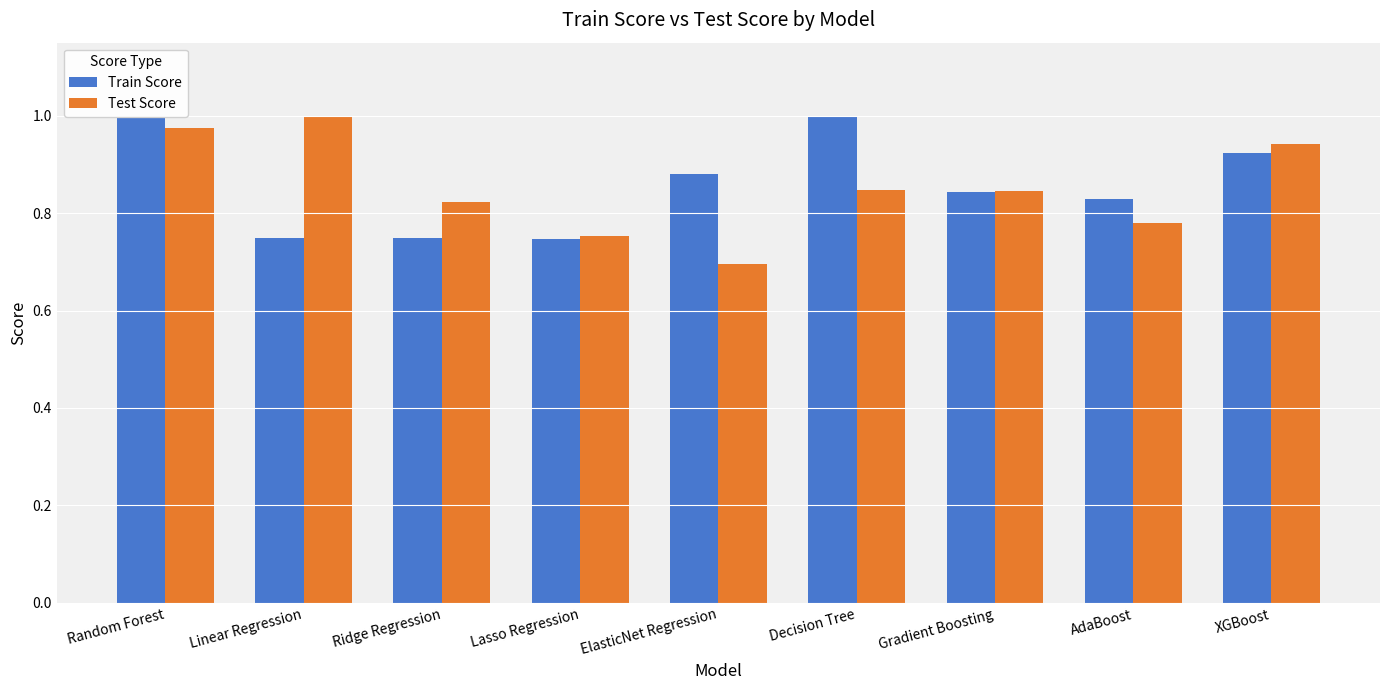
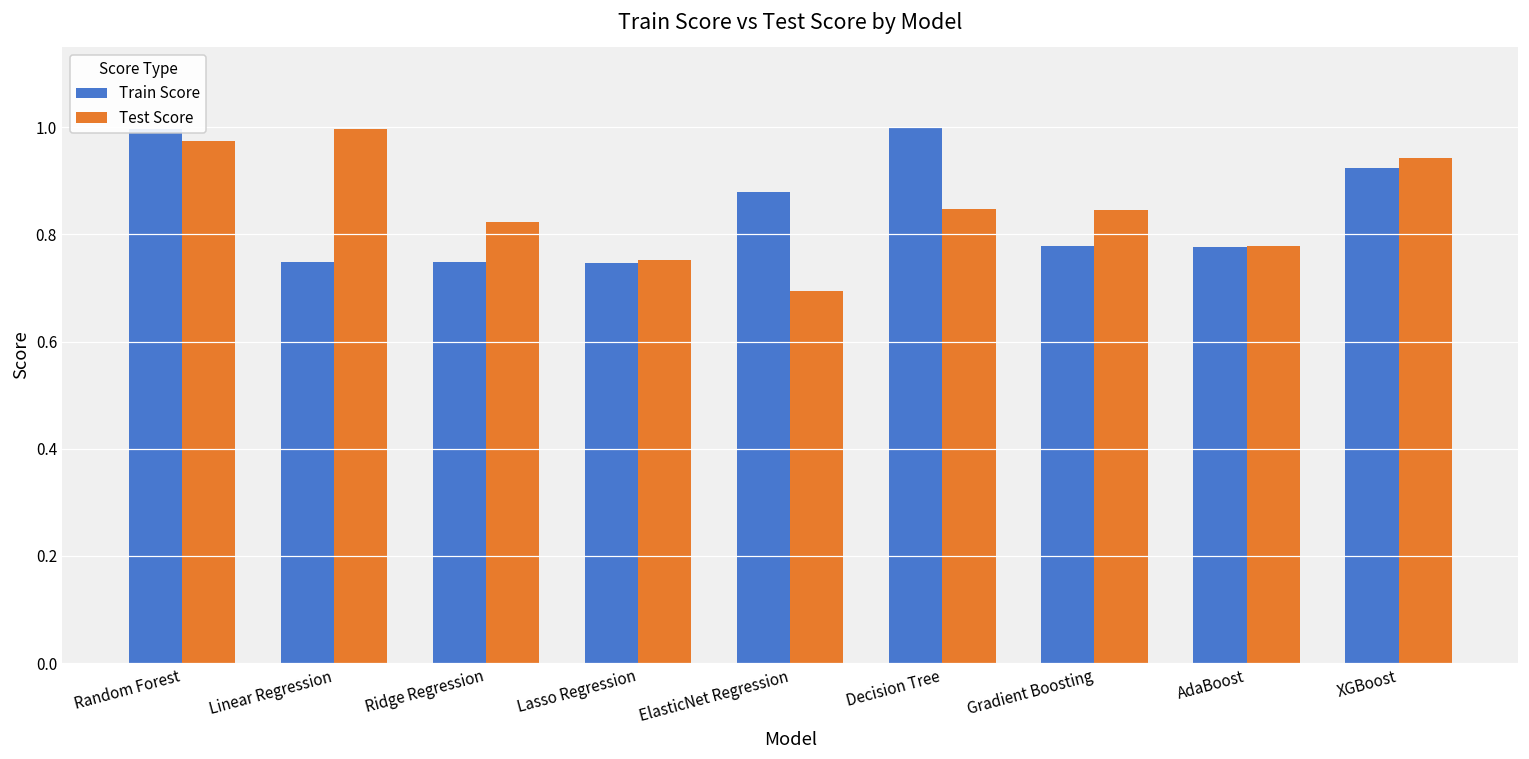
  {
    "Train Score": {
      "Random Forest": 1.00,
      "Linear Regression": 0.75,
      "Ridge Regression": 0.75,
      "Lasso Regression": 0.75,
      "ElasticNet Regression": 0.88,
      "Decision Tree": 1.00,
-     "Gradient Boosting": 0.84,
-     "AdaBoost": 0.83,
+     "Gradient Boosting": 0.78,
+     "AdaBoost": 0.78,
      "XGBoost": 0.92
    },
    "Test Score": {
      "Random Forest": 0.97,
      "Linear Regression": 1.00,
      "Ridge Regression": 0.82,
      "Lasso Regression": 0.75,
      "ElasticNet Regression": 0.70,
      "Decision Tree": 0.85,
      "Gradient Boosting": 0.85,
      "AdaBoost": 0.78,
      "XGBoost": 0.94
    }
  }
